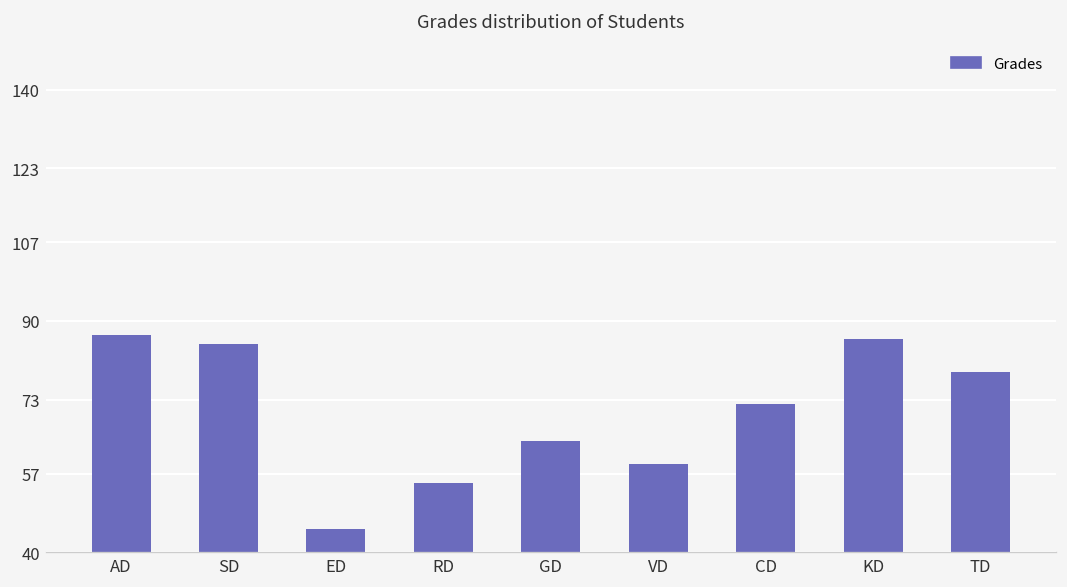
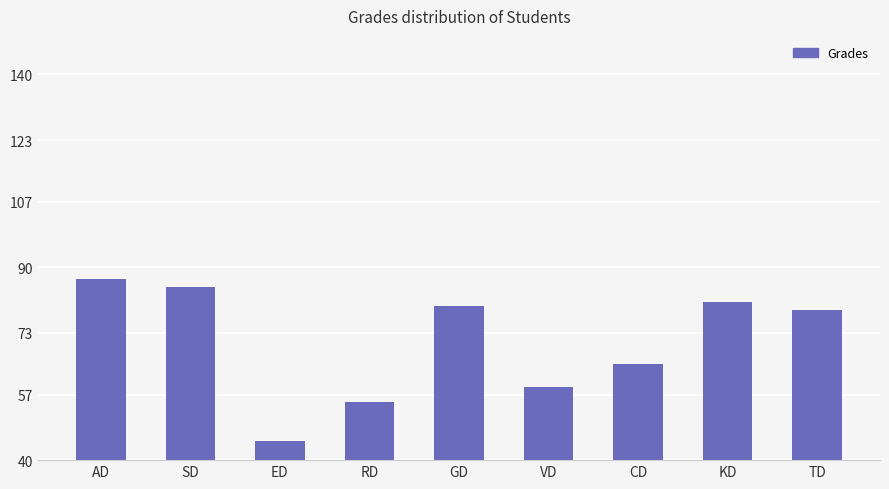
  {
    "AD": 87,
    "SD": 85,
    "ED": 45,
    "RD": 55,
-   "GD": 64,
+   "GD": 80,
    "VD": 59,
-   "CD": 72,
-   "KD": 86,
+   "CD": 65,
+   "KD": 81,
    "TD": 79
  }
